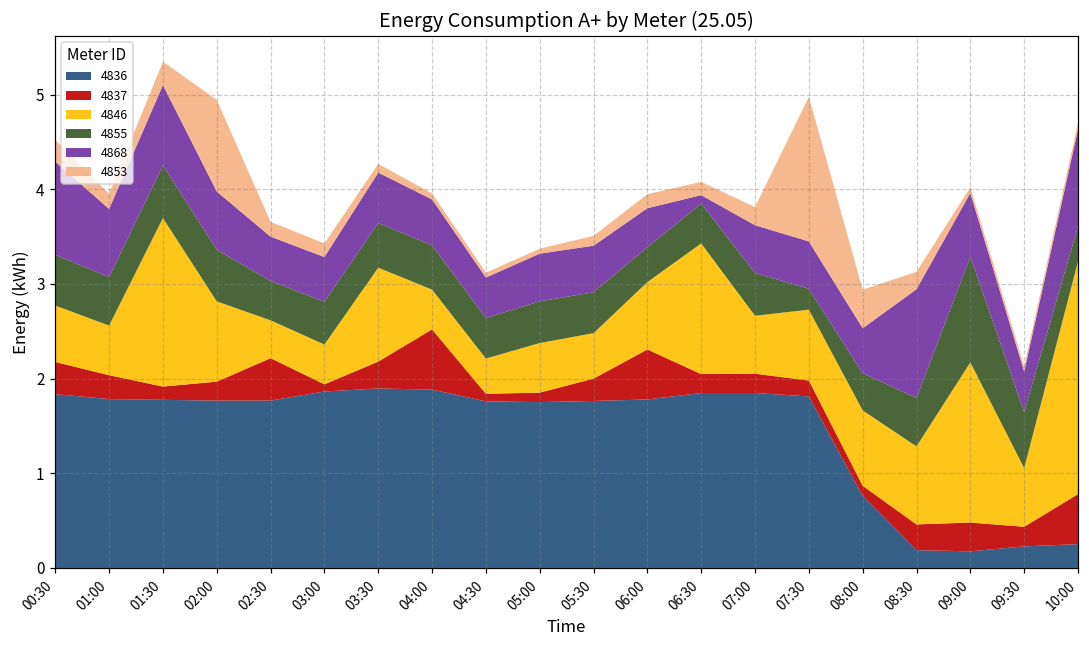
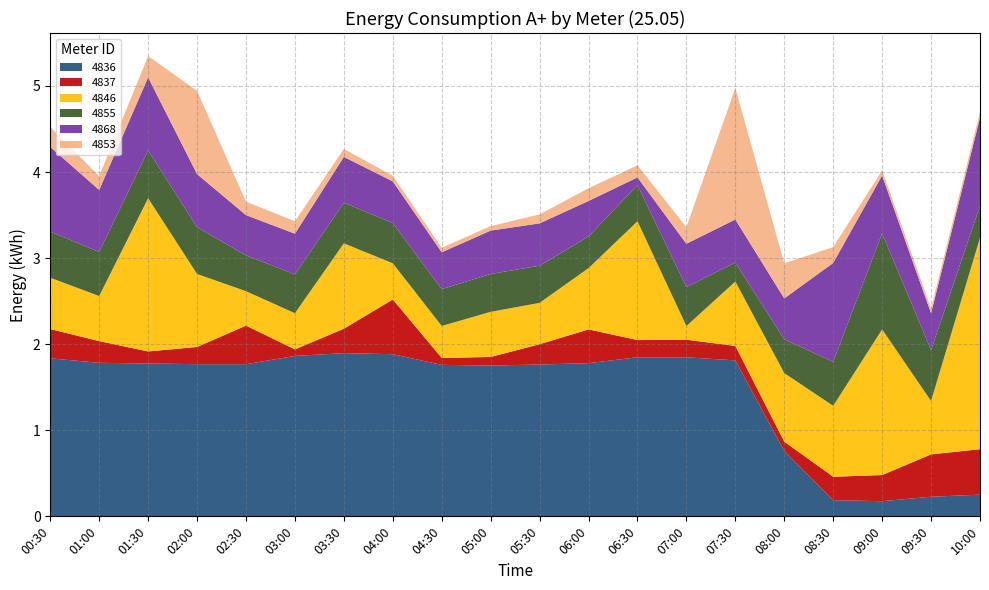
  {
    "4836": {
      "00:30": 1.8,
      "01:00": 1.8,
      "01:30": 1.8,
      "02:00": 1.8,
      "02:30": 1.8,
      "03:00": 1.9,
      "03:30": 1.9,
      "04:00": 1.9,
      "04:30": 1.8,
      "05:00": 1.8,
      "05:30": 1.8,
      "06:00": 1.8,
      "06:30": 1.8,
      "07:00": 1.8,
      "07:30": 1.8,
      "08:00": 0.8,
      "08:30": 0.2,
      "09:00": 0.2,
      "09:30": 0.2,
      "10:00": 0.3
    },
    "4837": {
      "00:30": 0.3,
      "01:00": 0.3,
      "01:30": 0.1,
      "02:00": 0.2,
      "02:30": 0.4,
      "03:00": 0.1,
      "03:30": 0.3,
      "04:00": 0.6,
      "04:30": 0.1,
      "05:00": 0.1,
      "05:30": 0.2,
-     "06:00": 0.5,
+     "06:00": 0.4,
      "06:30": 0.2,
      "07:00": 0.2,
      "07:30": 0.2,
      "08:00": 0.1,
      "08:30": 0.3,
      "09:00": 0.3,
-     "09:30": 0.2,
+     "09:30": 0.5,
      "10:00": 0.5
    },
    "4846": {
      "00:30": 0.6,
      "01:00": 0.5,
      "01:30": 1.8,
      "02:00": 0.8,
      "02:30": 0.4,
      "03:00": 0.4,
      "03:30": 1.0,
      "04:00": 0.4,
      "04:30": 0.4,
      "05:00": 0.5,
      "05:30": 0.5,
      "06:00": 0.7,
      "06:30": 1.4,
-     "07:00": 0.6,
+     "07:00": 0.2,
      "07:30": 0.7,
      "08:00": 0.8,
      "08:30": 0.8,
      "09:00": 1.7,
      "09:30": 0.6,
      "10:00": 2.5
    },
    "4855": {
      "00:30": 0.5,
      "01:00": 0.5,
      "01:30": 0.6,
      "02:00": 0.5,
      "02:30": 0.4,
      "03:00": 0.5,
      "03:30": 0.5,
      "04:00": 0.5,
      "04:30": 0.4,
      "05:00": 0.4,
      "05:30": 0.4,
      "06:00": 0.4,
      "06:30": 0.4,
      "07:00": 0.5,
      "07:30": 0.2,
      "08:00": 0.4,
      "08:30": 0.5,
      "09:00": 1.1,
      "09:30": 0.6,
      "10:00": 0.4
    },
    "4868": {
      "00:30": 1.0,
      "01:00": 0.7,
      "01:30": 0.8,
      "02:00": 0.6,
      "02:30": 0.5,
      "03:00": 0.5,
      "03:30": 0.5,
      "04:00": 0.5,
      "04:30": 0.4,
      "05:00": 0.5,
      "05:30": 0.5,
      "06:00": 0.4,
      "06:30": 0.1,
      "07:00": 0.5,
      "07:30": 0.5,
      "08:00": 0.5,
      "08:30": 1.1,
      "09:00": 0.7,
      "09:30": 0.4,
      "10:00": 1.0
    },
    "4853": {
      "00:30": 0.2,
      "01:00": 0.2,
      "01:30": 0.2,
      "02:00": 1.0,
      "02:30": 0.2,
      "03:00": 0.1,
      "03:30": 0.1,
      "04:00": 0.1,
      "04:30": 0.1,
      "05:00": 0.1,
      "05:30": 0.1,
      "06:00": 0.1,
      "06:30": 0.1,
      "07:00": 0.2,
      "07:30": 1.5,
      "08:00": 0.4,
      "08:30": 0.2,
      "09:00": 0.1,
      "09:30": 0.1,
      "10:00": 0.1
    }
  }
